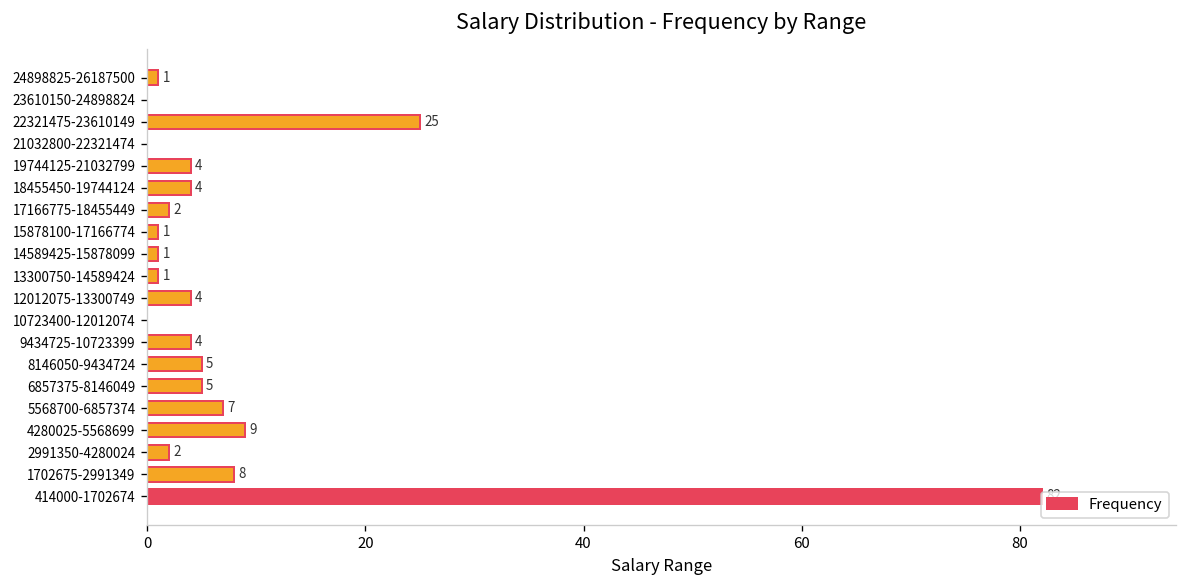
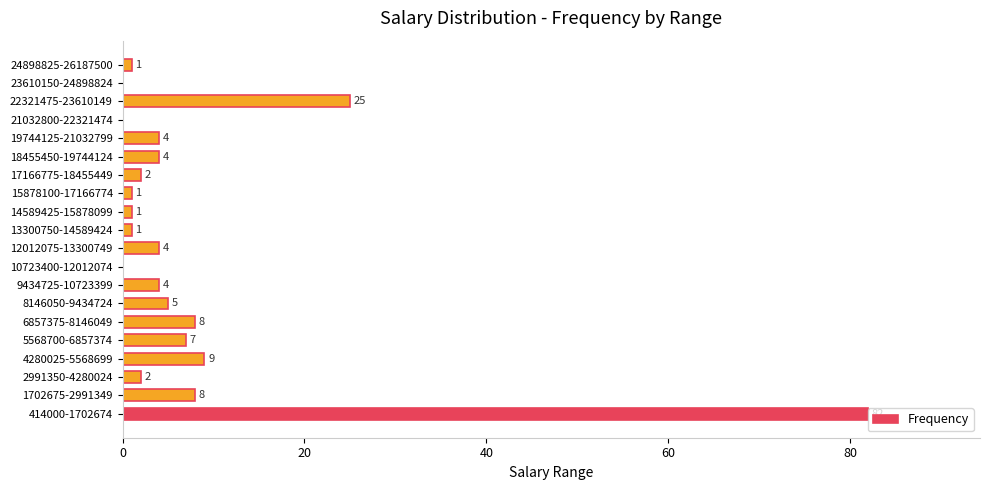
  {
    "24898825-26187500": 1,
    "22321475-23610149": 25,
    "19744125-21032799": 4,
    "18455450-19744124": 4,
    "17166775-18455449": 2,
    "15878100-17166774": 1,
    "14589425-15878099": 1,
    "13300750-14589424": 1,
    "12012075-13300749": 4,
    "9434725-10723399": 4,
    "8146050-9434724": 5,
-   "6857375-8146049": 5,
+   "6857375-8146049": 8,
    "5568700-6857374": 7,
    "4280025-5568699": 9,
    "2991350-4280024": 2,
    "1702675-2991349": 8
  }
